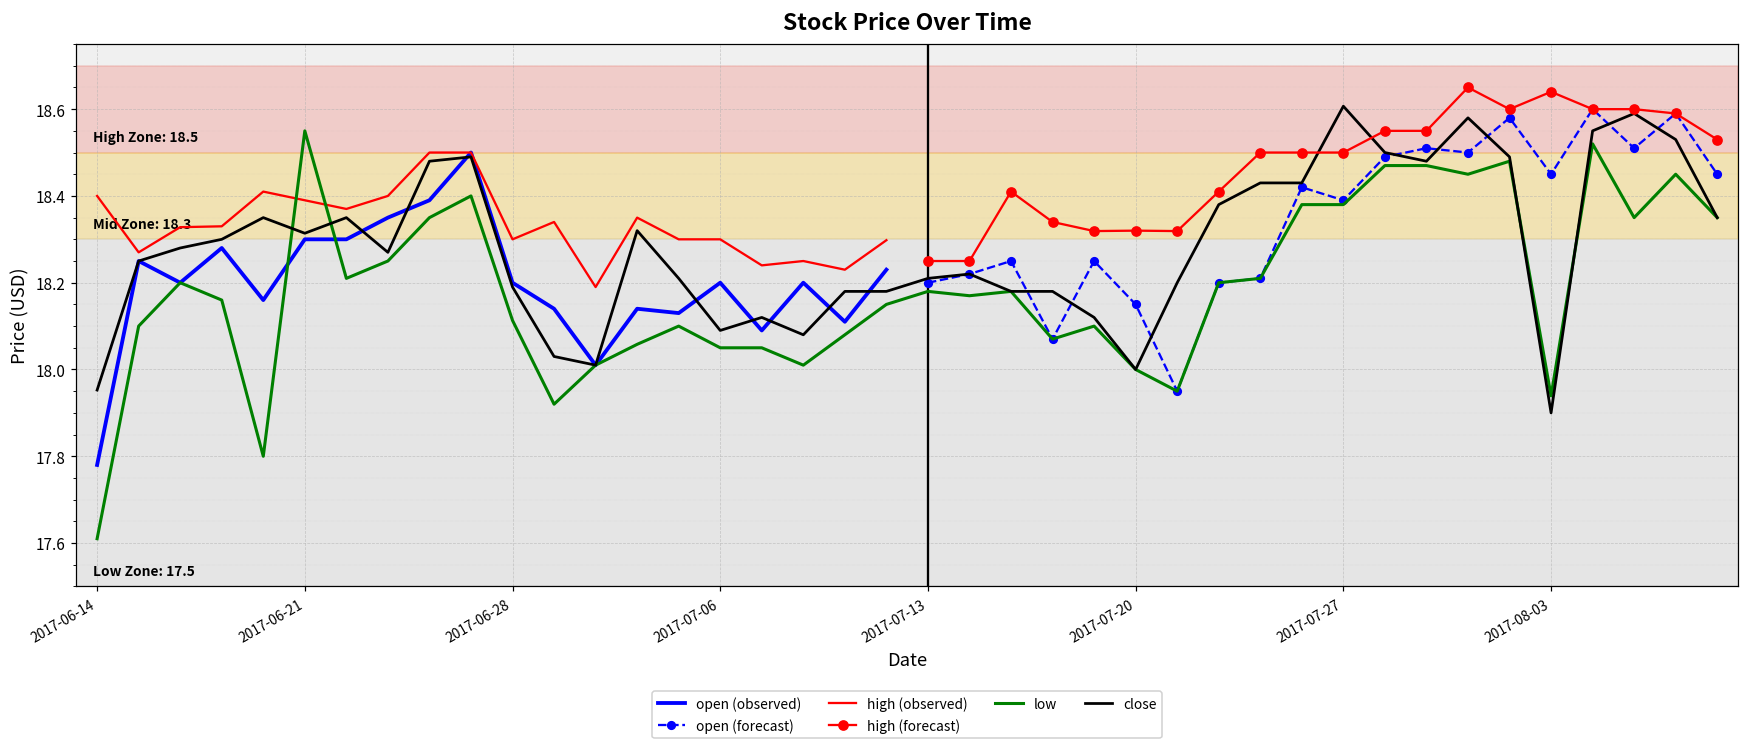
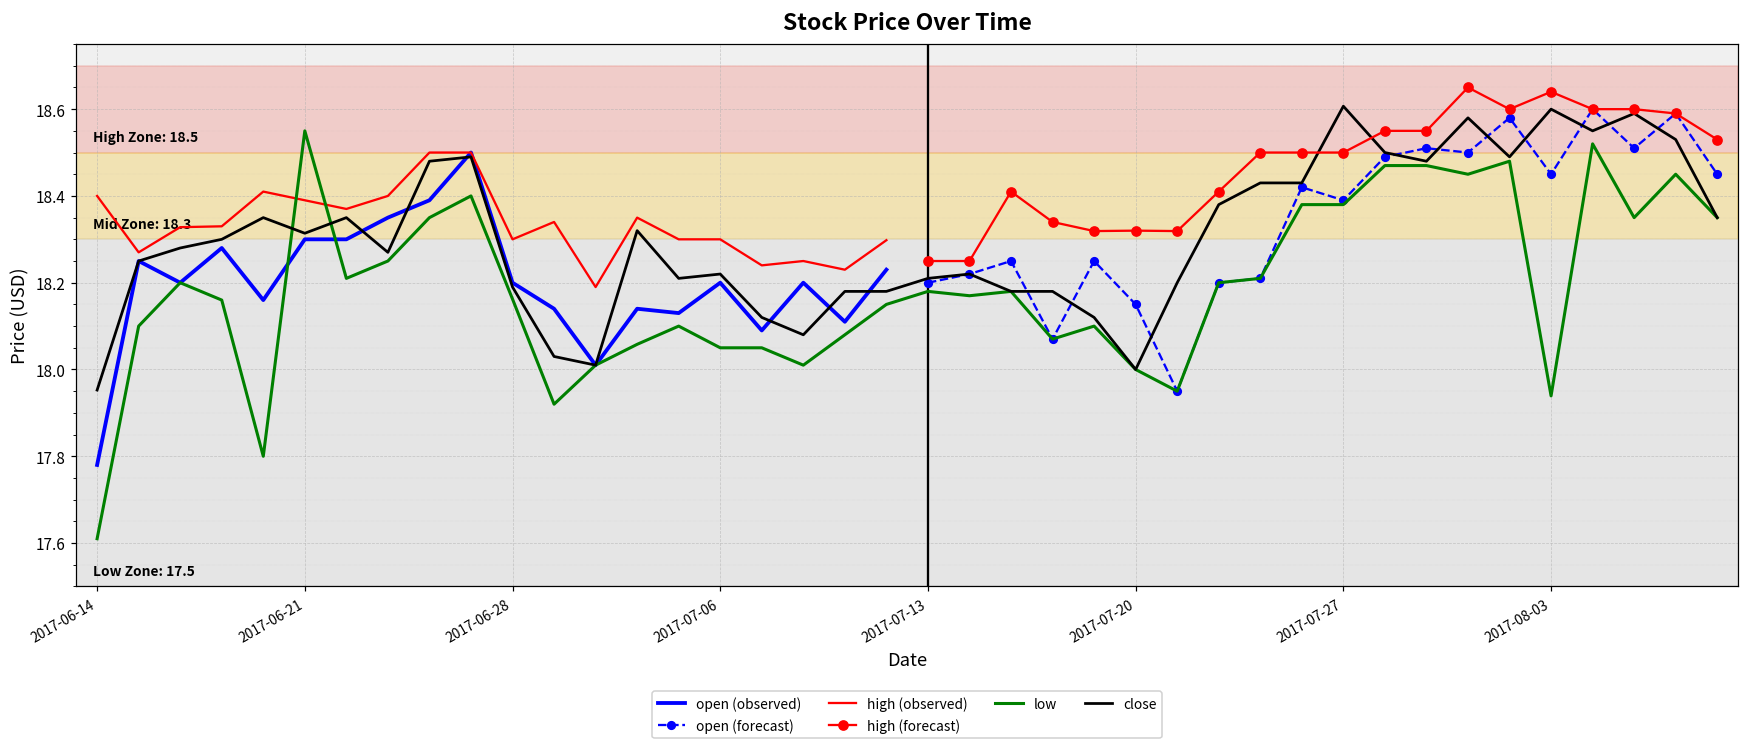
  {
    "low": {
      "2017-06-21": 18.55,
-     "2017-06-28": 18.11,
+     "2017-06-28": 18.16,
      "2017-07-06": 18.05,
      "2017-07-13": 18.18,
      "2017-07-27": 18.38,
      "2017-08-03": 17.94
    },
    "close": {
      "2017-06-14": 17.95,
      "2017-06-21": 18.31,
      "2017-06-28": 18.19,
-     "2017-07-06": 18.09,
+     "2017-07-06": 18.22,
      "2017-07-13": 18.21,
      "2017-07-27": 18.61,
-     "2017-08-03": 17.9
+     "2017-08-03": 18.6
    }
  }
